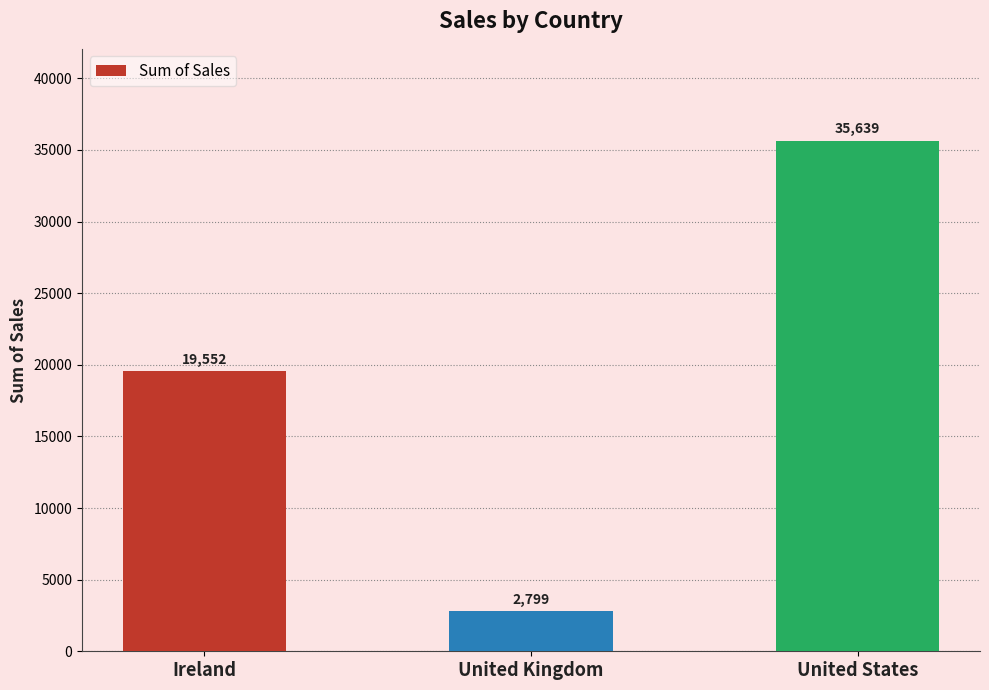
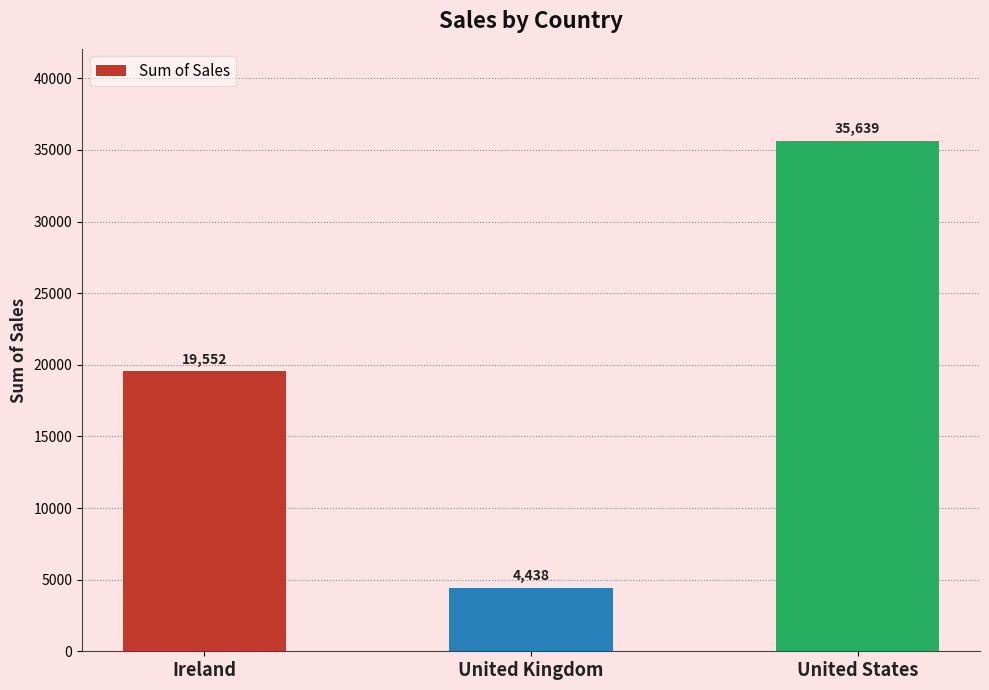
  {
    "Ireland": "19,552",
-   "United Kingdom": "2,799",
+   "United Kingdom": "4,438",
    "United States": "35,639"
  }
